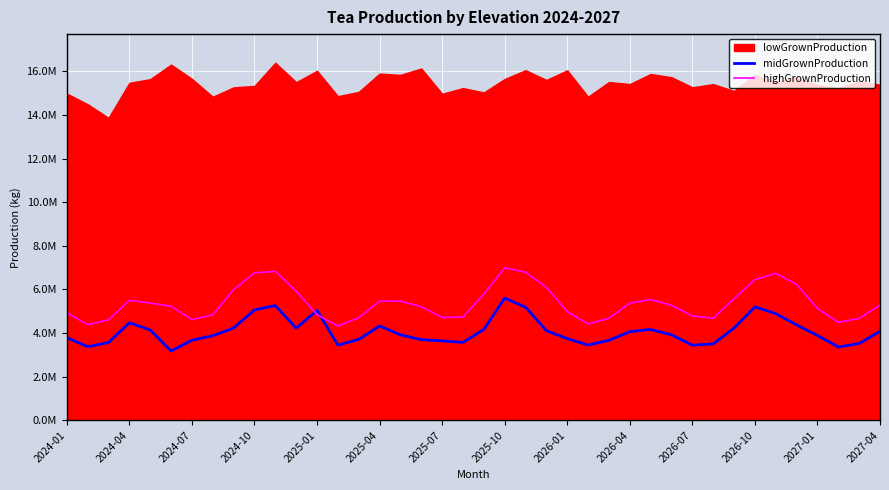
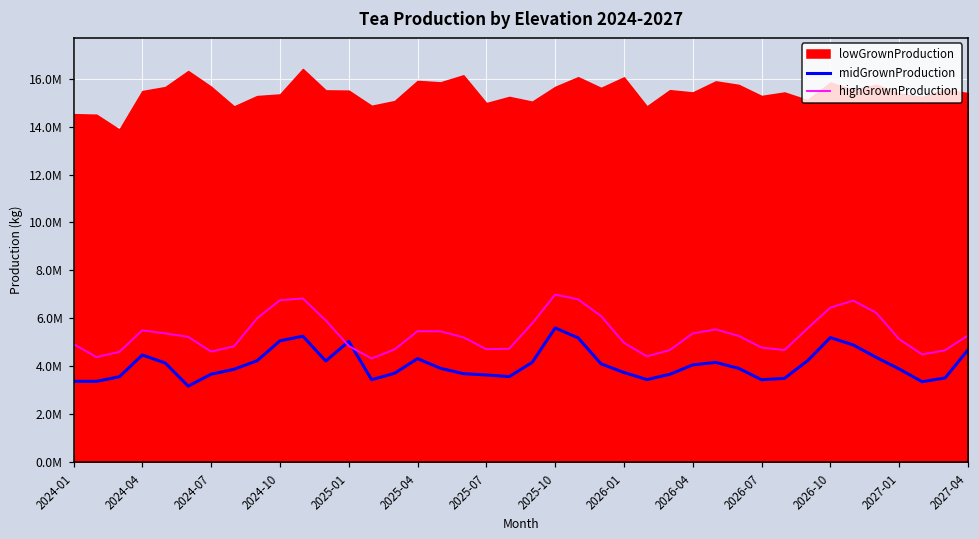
  {
    "midGrownProduction": {
-     "2024-01": 3800000,
+     "2024-01": 3400000,
      "2024-04": 4500000,
      "2024-07": 3700000,
      "2024-10": 5100000,
      "2025-01": 5000000,
      "2025-04": 4300000,
      "2025-07": 3600000,
      "2025-10": 5600000,
      "2026-01": 3700000,
      "2026-04": 4100000,
      "2026-07": 3400000,
      "2026-10": 5200000,
      "2027-01": 3900000,
-     "2027-04": 4100000
+     "2027-04": 4700000
    },
    "lowGrownProduction": {
-     "2024-01": 15000000,
+     "2024-01": 14500000,
      "2024-04": 15500000,
      "2024-07": 15700000,
      "2024-10": 15300000,
-     "2025-01": 16000000,
+     "2025-01": 15500000,
      "2025-04": 15900000,
      "2025-07": 15000000,
      "2025-10": 15700000,
      "2026-01": 16000000,
      "2026-04": 15400000,
      "2026-07": 15300000,
      "2027-04": 15400000
    },
    "highGrownProduction": {
      "2024-01": 4900000,
      "2024-04": 5500000,
      "2024-07": 4600000,
      "2024-10": 6800000,
      "2025-01": 4900000,
      "2025-04": 5500000,
      "2025-07": 4700000,
      "2025-10": 7000000,
      "2026-01": 5000000,
      "2026-04": 5400000,
      "2026-07": 4800000,
      "2026-10": 6500000,
      "2027-01": 5100000,
      "2027-04": 5300000
    }
  }
